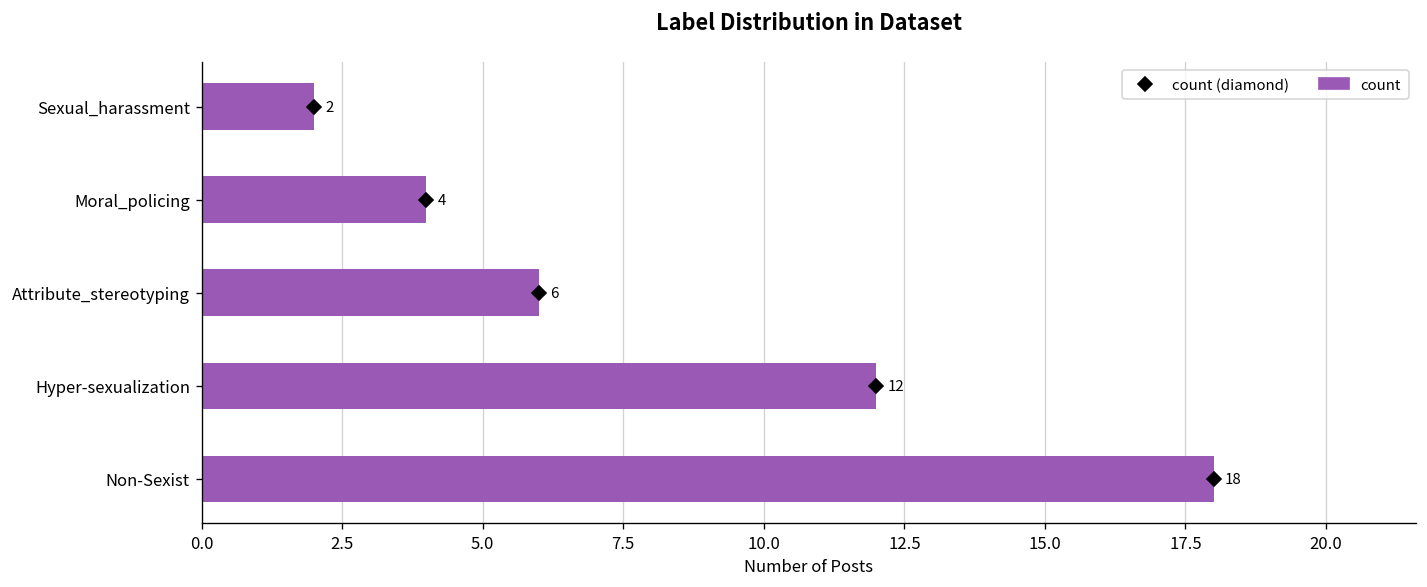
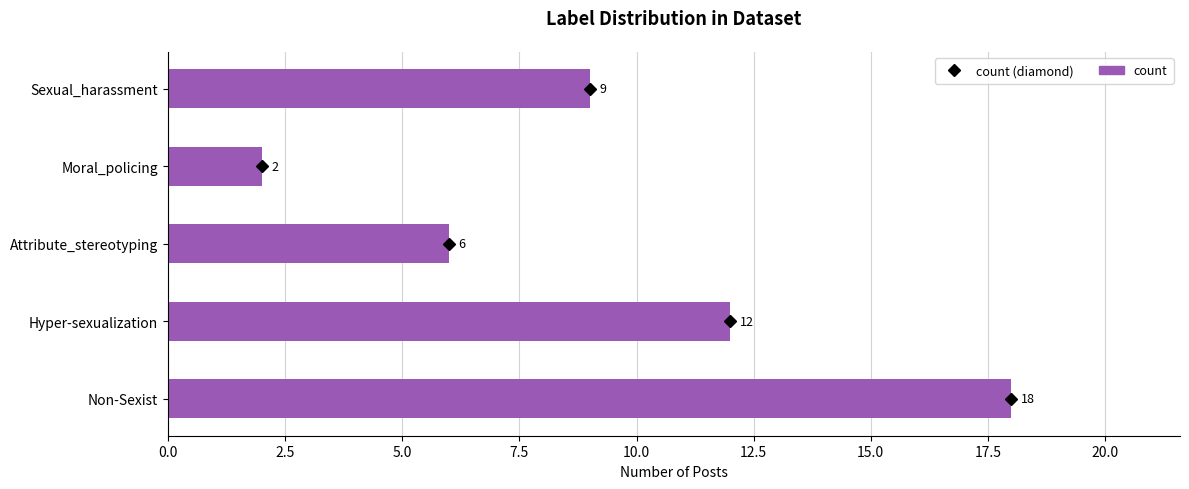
  {
    "count": {
-     "Sexual_harassment": 2,
-     "Moral_policing": 4,
+     "Sexual_harassment": 9,
+     "Moral_policing": 2,
      "Attribute_stereotyping": 6,
      "Hyper-sexualization": 12,
      "Non-Sexist": 18
    }
  }
